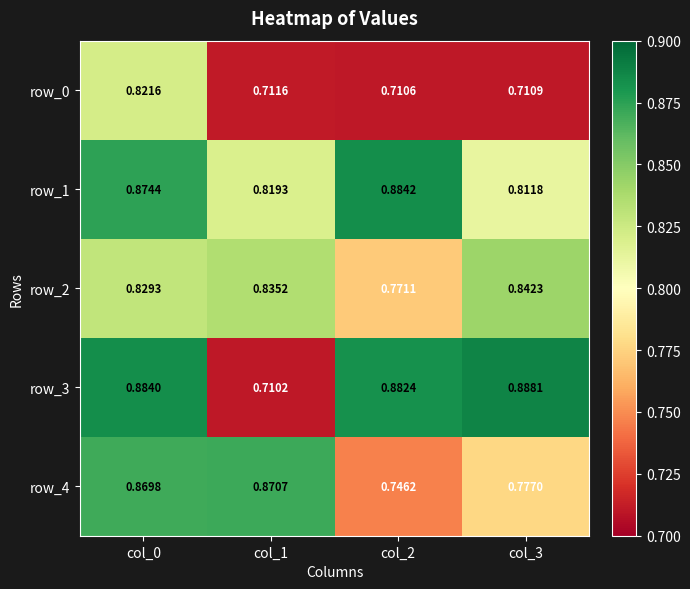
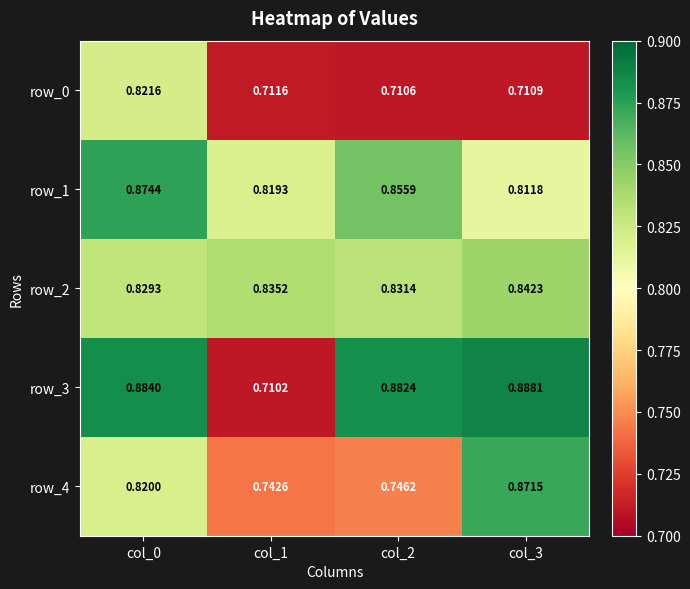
  {
    "row_0": {
      "col_0": 0.8216,
      "col_1": 0.7116,
      "col_2": 0.7106,
      "col_3": 0.7109
    },
    "row_1": {
      "col_0": 0.8744,
      "col_1": 0.8193,
-     "col_2": 0.8842,
+     "col_2": 0.8559,
      "col_3": 0.8118
    },
    "row_2": {
      "col_0": 0.8293,
      "col_1": 0.8352,
-     "col_2": 0.7711,
+     "col_2": 0.8314,
      "col_3": 0.8423
    },
    "row_3": {
      "col_0": 0.8840,
      "col_1": 0.7102,
      "col_2": 0.8824,
      "col_3": 0.8881
    },
    "row_4": {
-     "col_0": 0.8698,
-     "col_1": 0.8707,
+     "col_0": 0.8200,
+     "col_1": 0.7426,
      "col_2": 0.7462,
-     "col_3": 0.7770
+     "col_3": 0.8715
    }
  }
